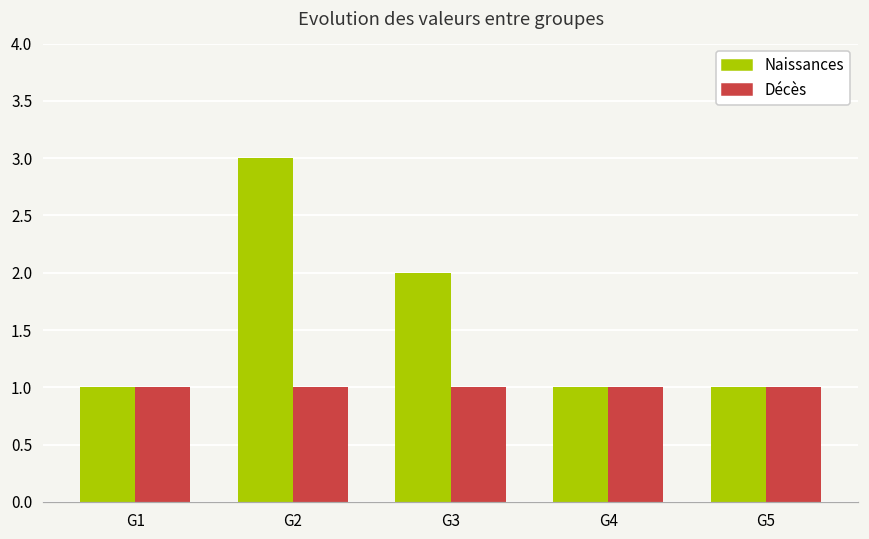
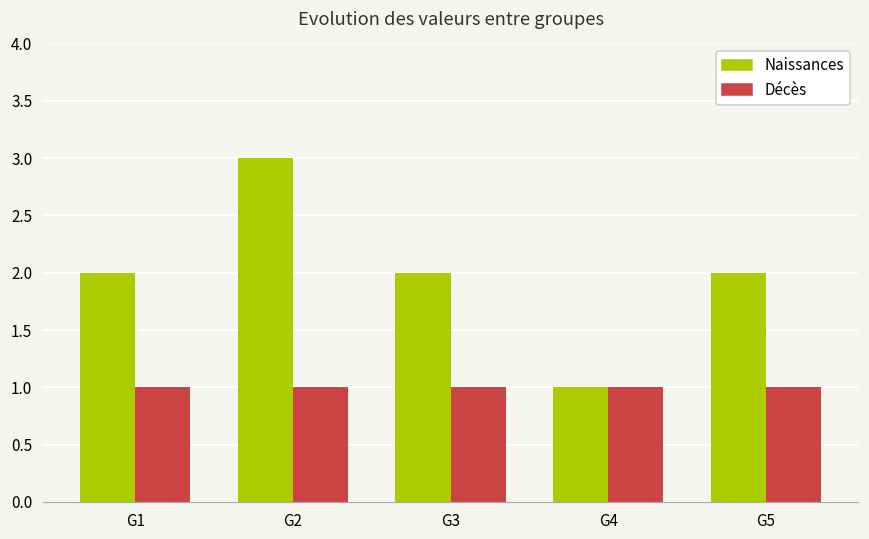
  {
    "Naissances": {
-     "G1": 1,
+     "G1": 2,
      "G2": 3,
      "G3": 2,
      "G4": 1,
-     "G5": 1
+     "G5": 2
    },
    "Décès": {
      "G1": 1,
      "G2": 1,
      "G3": 1,
      "G4": 1,
      "G5": 1
    }
  }
